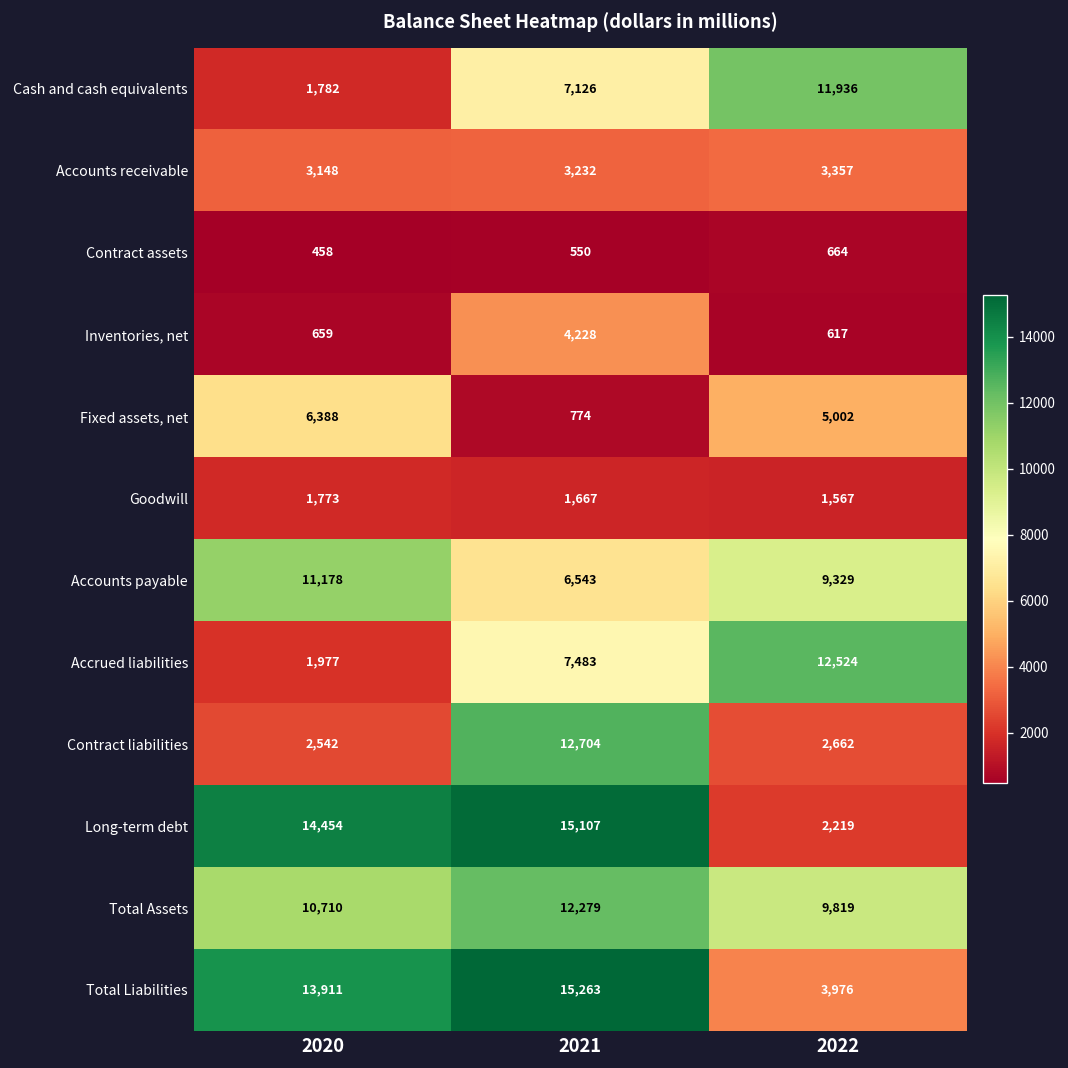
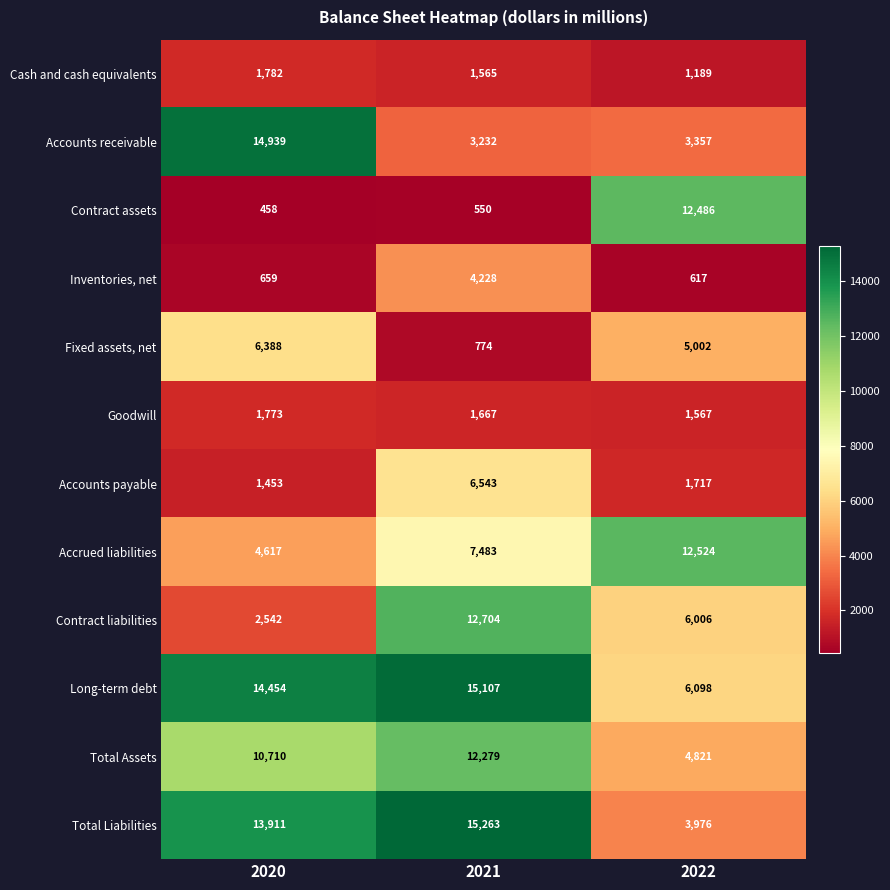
  {
    "Cash and cash equivalents": {
      "2020": "1,782",
-     "2021": "7,126",
-     "2022": "11,936"
+     "2021": "1,565",
+     "2022": "1,189"
    },
    "Accounts receivable": {
-     "2020": "3,148",
+     "2020": "14,939",
      "2021": "3,232",
      "2022": "3,357"
    },
    "Contract assets": {
      "2020": "458",
      "2021": "550",
-     "2022": "664"
+     "2022": "12,486"
    },
    "Inventories, net": {
      "2020": "659",
      "2021": "4,228",
      "2022": "617"
    },
    "Fixed assets, net": {
      "2020": "6,388",
      "2021": "774",
      "2022": "5,002"
    },
    "Goodwill": {
      "2020": "1,773",
      "2021": "1,667",
      "2022": "1,567"
    },
    "Accounts payable": {
-     "2020": "11,178",
+     "2020": "1,453",
      "2021": "6,543",
-     "2022": "9,329"
+     "2022": "1,717"
    },
    "Accrued liabilities": {
-     "2020": "1,977",
+     "2020": "4,617",
      "2021": "7,483",
      "2022": "12,524"
    },
    "Contract liabilities": {
      "2020": "2,542",
      "2021": "12,704",
-     "2022": "2,662"
+     "2022": "6,006"
    },
    "Long-term debt": {
      "2020": "14,454",
      "2021": "15,107",
-     "2022": "2,219"
+     "2022": "6,098"
    },
    "Total Assets": {
      "2020": "10,710",
      "2021": "12,279",
-     "2022": "9,819"
+     "2022": "4,821"
    },
    "Total Liabilities": {
      "2020": "13,911",
      "2021": "15,263",
      "2022": "3,976"
    }
  }
